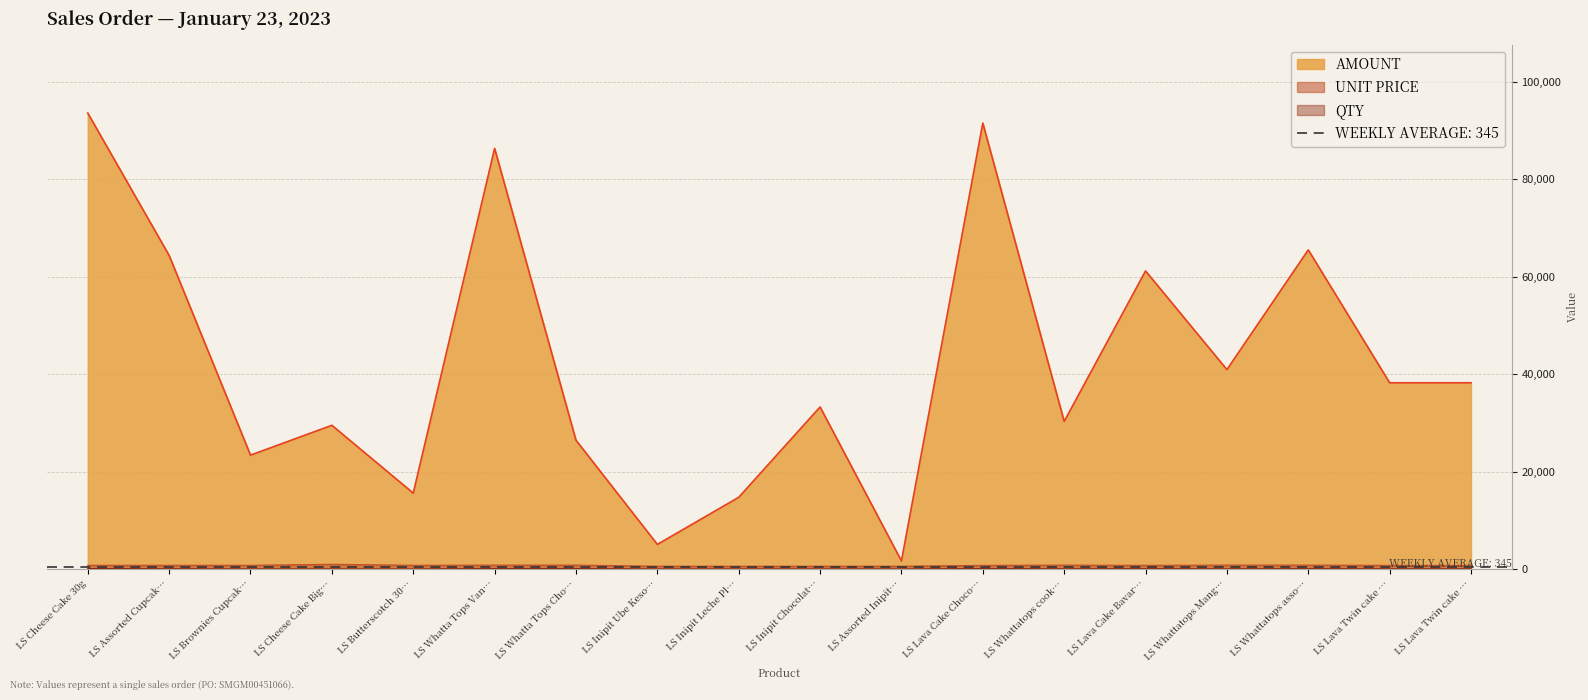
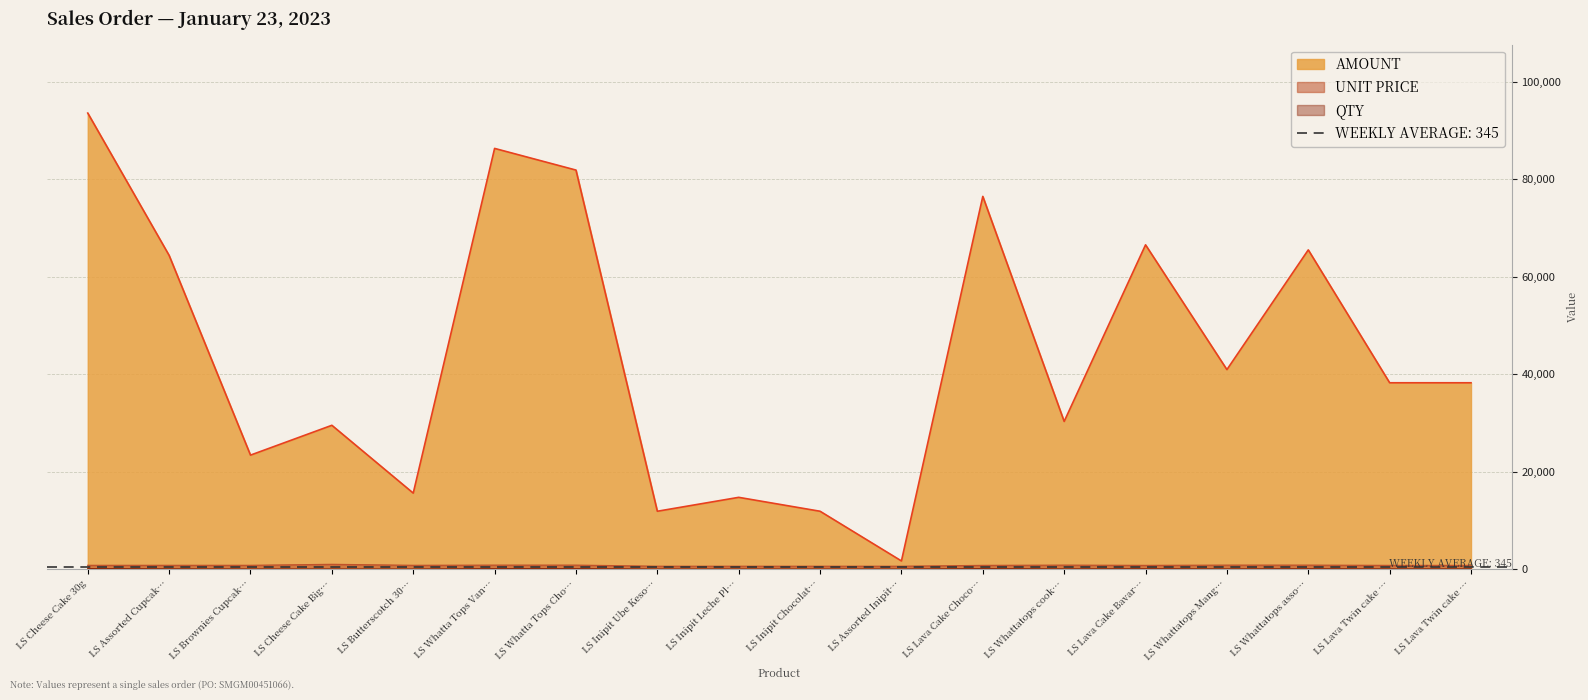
  {
    "AMOUNT": {
      "LS Cheese Cake 30g": "94,000",
      "LS Assorted Cupcak…": "64,000",
      "LS Brownies Cupcak…": "23,000",
      "LS Cheese Cake Big…": "30,000",
      "LS Butterscotch 30…": "16,000",
      "LS Whatta Tops Van…": "86,000",
-     "LS Whatta Tops Cho…": "26,000",
-     "LS Inipit Ube Keso…": "5,000",
+     "LS Whatta Tops Cho…": "82,000",
+     "LS Inipit Ube Keso…": "12,000",
      "LS Inipit Leche Pl…": "15,000",
-     "LS Inipit Chocolat…": "33,000",
+     "LS Inipit Chocolat…": "12,000",
      "LS Assorted Inipit…": "2,000",
-     "LS Lava Cake Choco…": "92,000",
+     "LS Lava Cake Choco…": "77,000",
      "LS Whattatops cook…": "30,000",
-     "LS Lava Cake Bavar…": "61,000",
+     "LS Lava Cake Bavar…": "67,000",
      "LS Whattatops Mang…": "41,000",
      "LS Whattatops asso…": "66,000"
    }
  }
